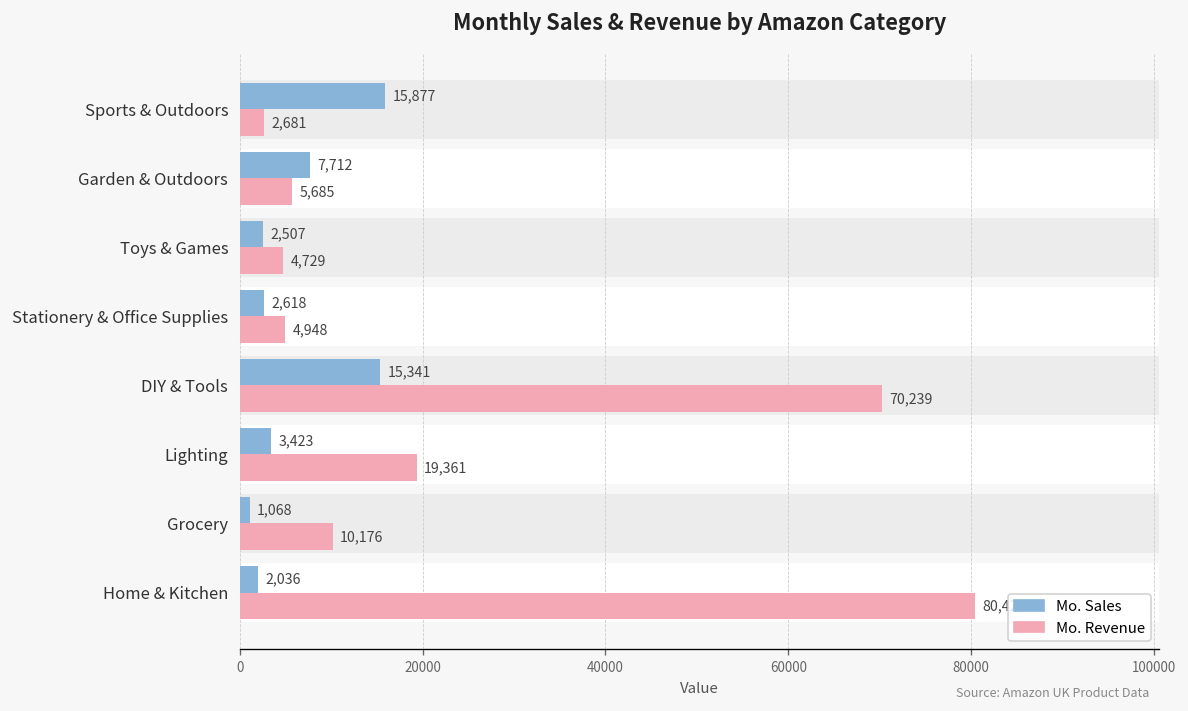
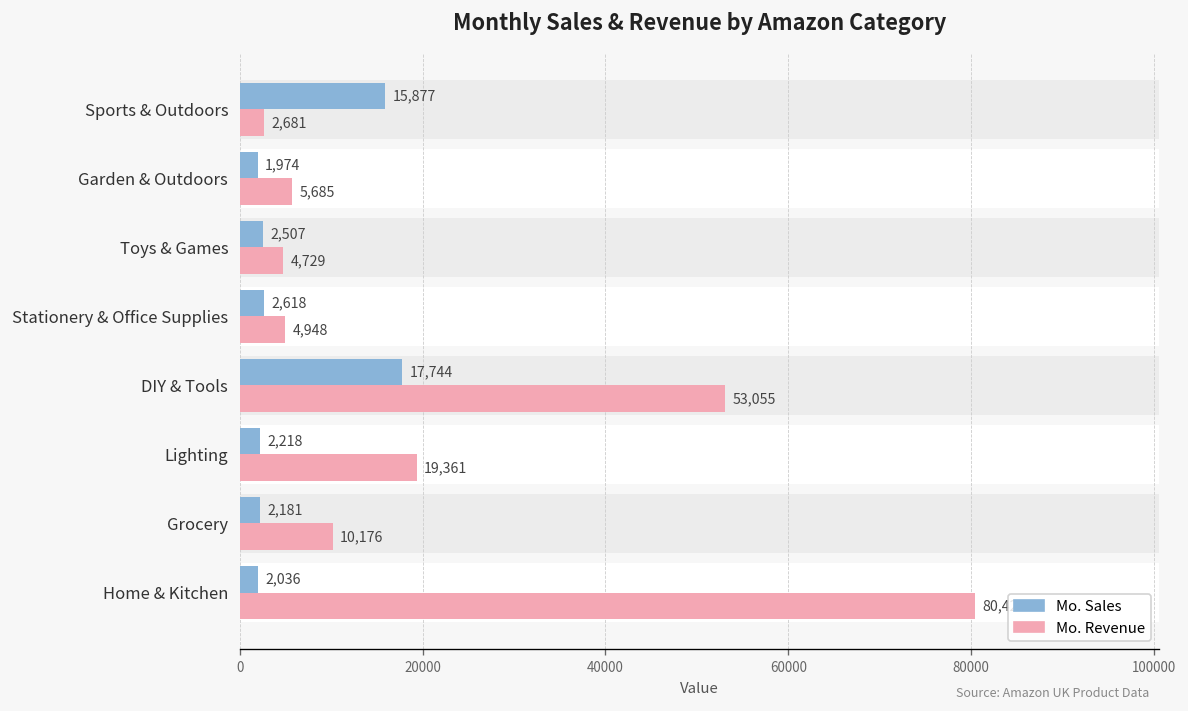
  {
    "Mo. Sales": {
-     "Garden & Outdoors": "7,712",
-     "DIY & Tools": "15,341",
-     "Lighting": "3,423",
-     "Grocery": "1,068"
+     "Garden & Outdoors": "1,974",
+     "DIY & Tools": "17,744",
+     "Lighting": "2,218",
+     "Grocery": "2,181"
    },
    "Mo. Revenue": {
-     "DIY & Tools": "70,239"
+     "DIY & Tools": "53,055"
    }
  }
